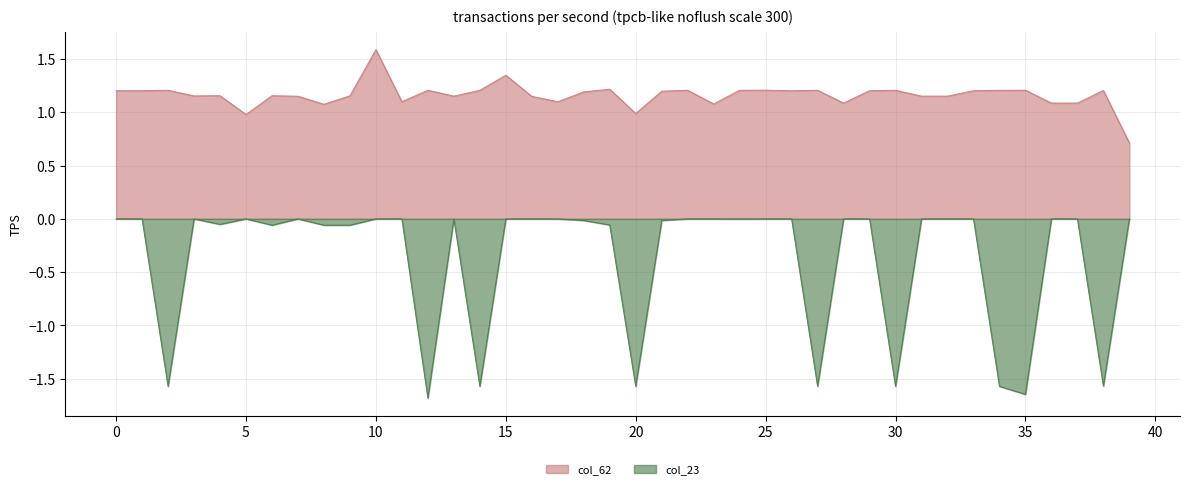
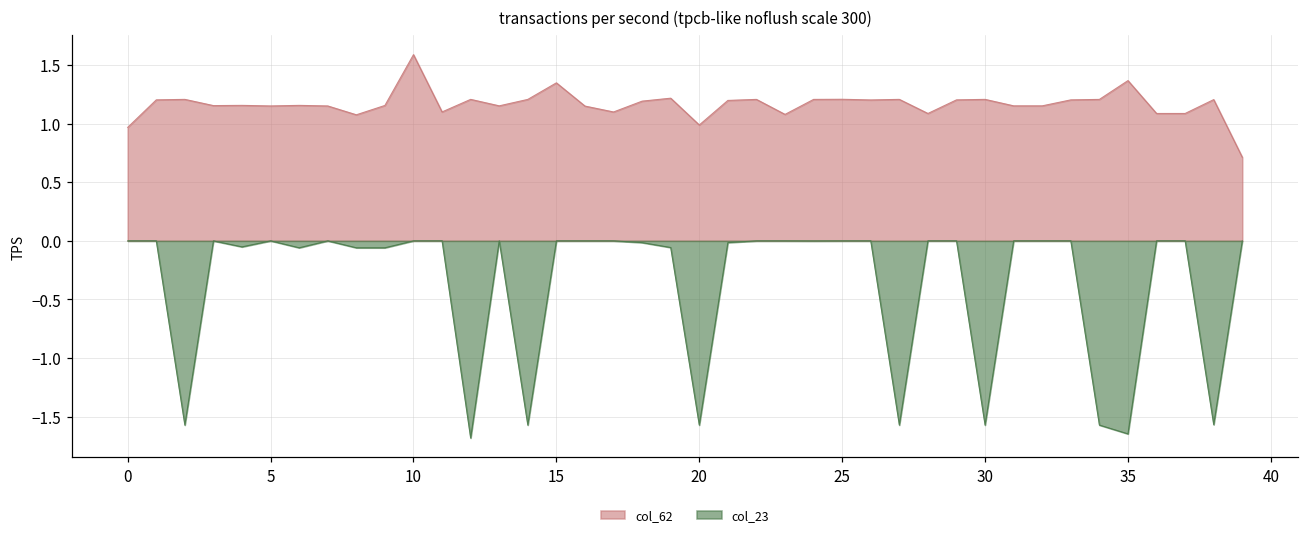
  {
    "col_62": {
-     "0": 1.20,
-     "5": 0.98,
+     "0": 0.97,
+     "5": 1.15,
      "10": 1.59,
      "15": 1.35,
      "20": 0.99,
      "25": 1.21,
      "30": 1.21,
-     "35": 1.21
+     "35": 1.37
    }
  }
